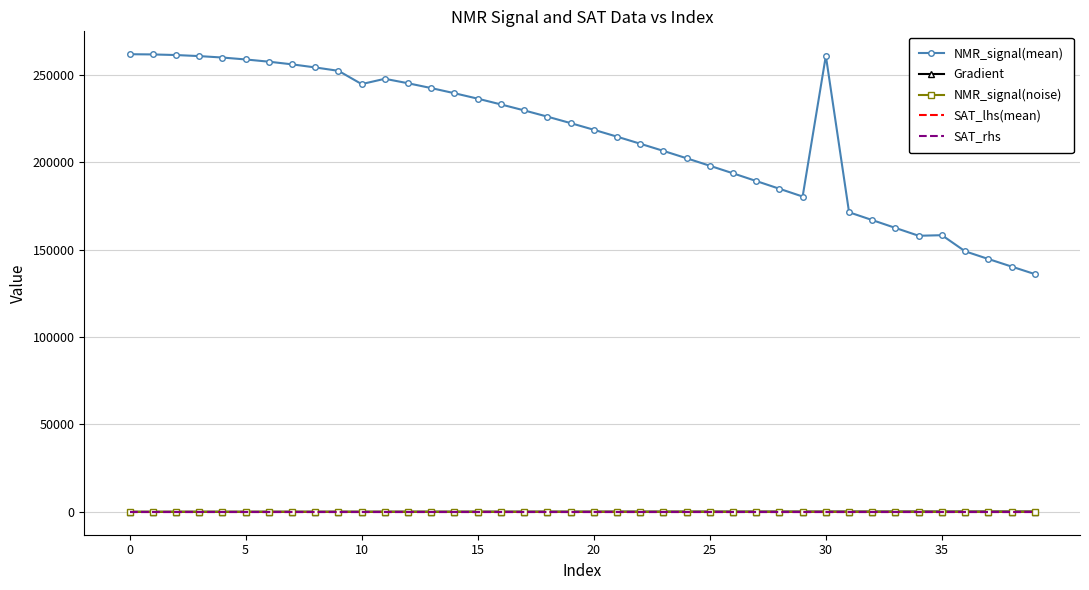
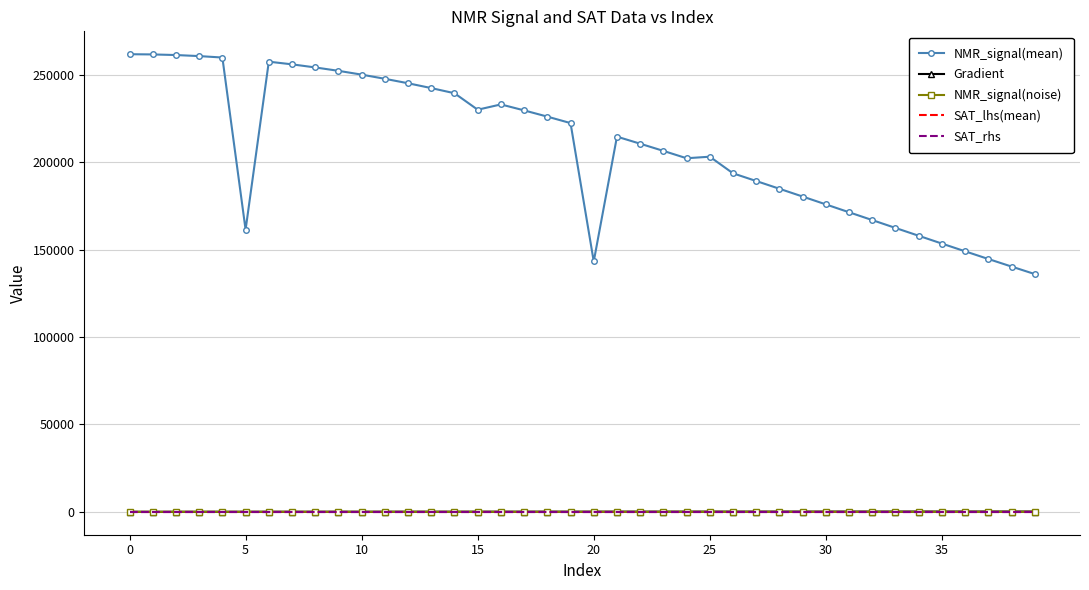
  {
    "NMR_signal(mean)": {
      "0": 262000,
-     "5": 259000,
-     "10": 245000,
-     "15": 236000,
-     "20": 219000,
-     "25": 198000,
-     "30": 261000,
-     "35": 158000
+     "5": 161000,
+     "10": 250000,
+     "15": 230000,
+     "20": 143000,
+     "25": 203000,
+     "30": 176000,
+     "35": 153000
    },
    "SAT_rhs": {
      "0": 0,
      "5": 0,
      "10": 0,
      "15": 0,
      "20": 0,
      "25": 0,
      "30": 0,
      "35": 0
    }
  }
